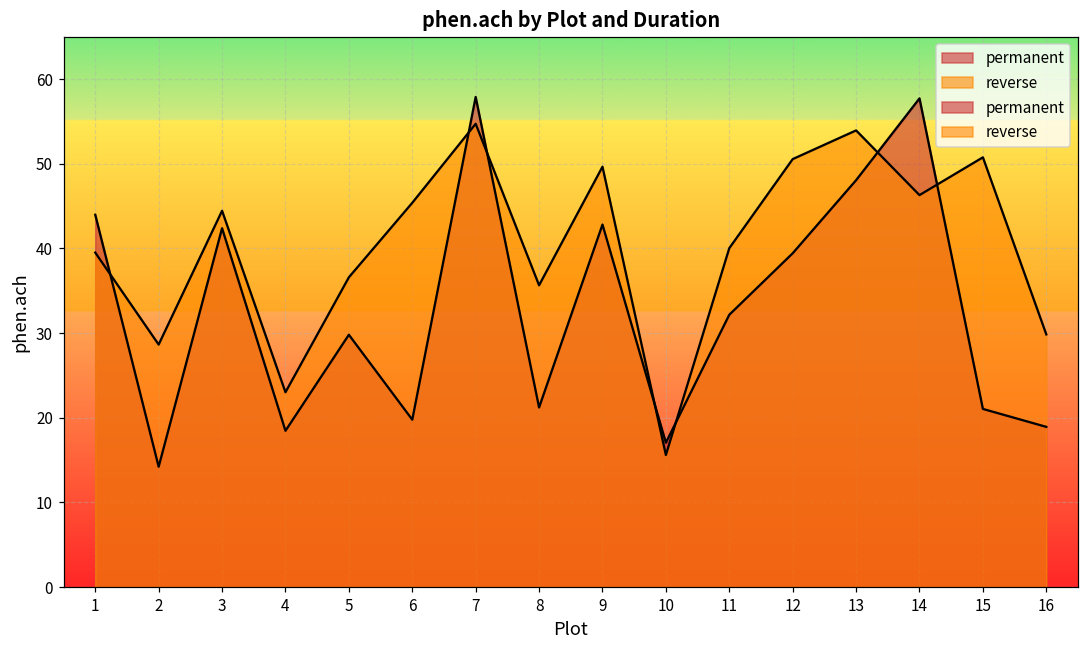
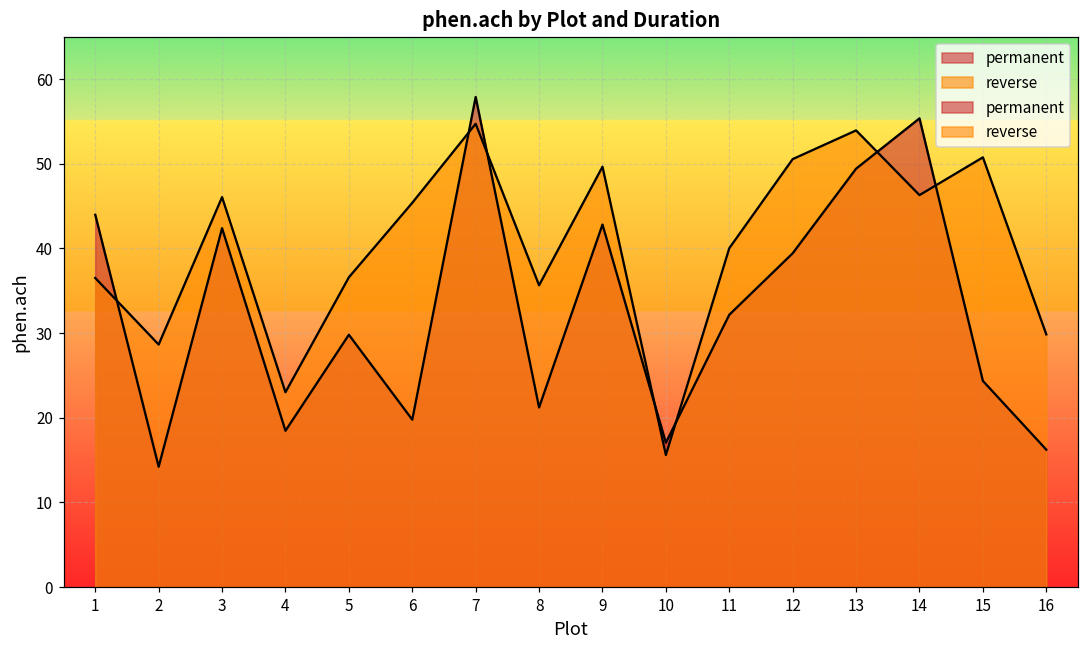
  {
    "permanent": {
      "1": 44,
      "2": 14,
      "3": 42,
      "4": 18,
      "5": 30,
      "6": 20,
      "7": 58,
      "8": 21,
      "9": 43,
      "10": 17,
      "11": 32,
      "12": 39,
-     "13": 48,
-     "14": 58,
-     "15": 21,
-     "16": 19
+     "13": 49,
+     "14": 55,
+     "15": 24,
+     "16": 16
    },
    "reverse": {
-     "1": 40,
+     "1": 37,
      "2": 29,
-     "3": 44,
+     "3": 46,
      "4": 23,
      "5": 37,
      "6": 45,
      "7": 55,
      "8": 36,
      "9": 50,
      "10": 16,
      "11": 40,
      "12": 51,
      "13": 54,
      "14": 46,
      "15": 51,
      "16": 30
    }
  }
